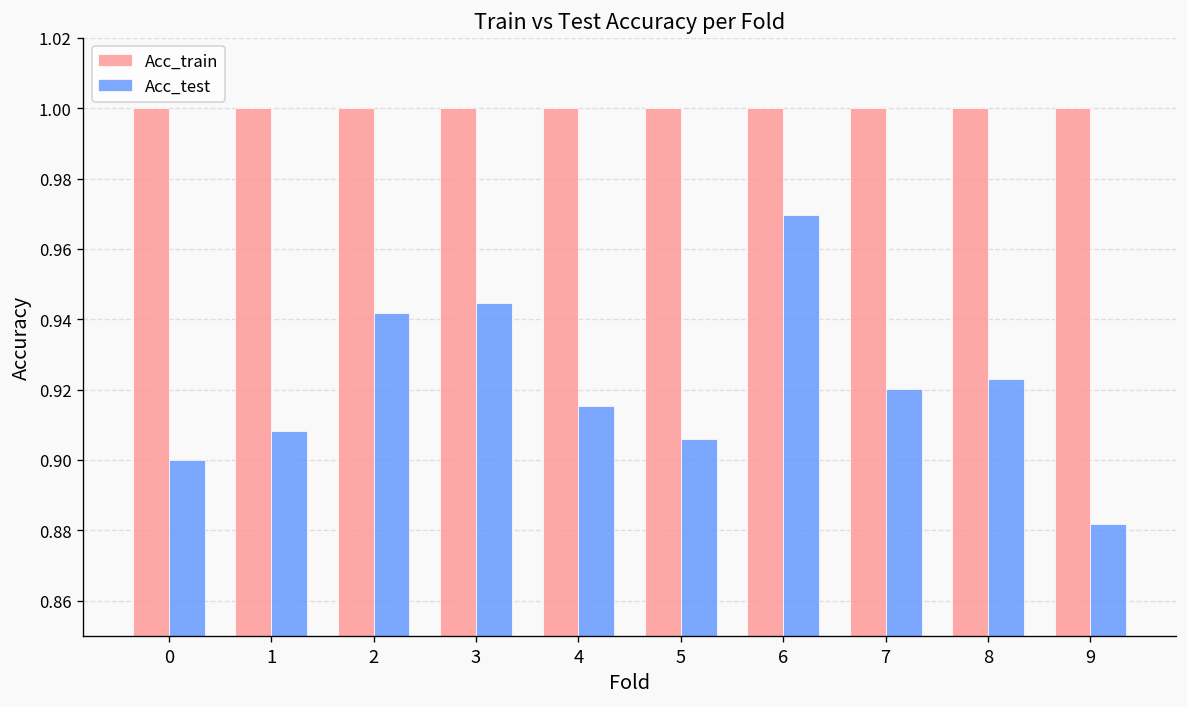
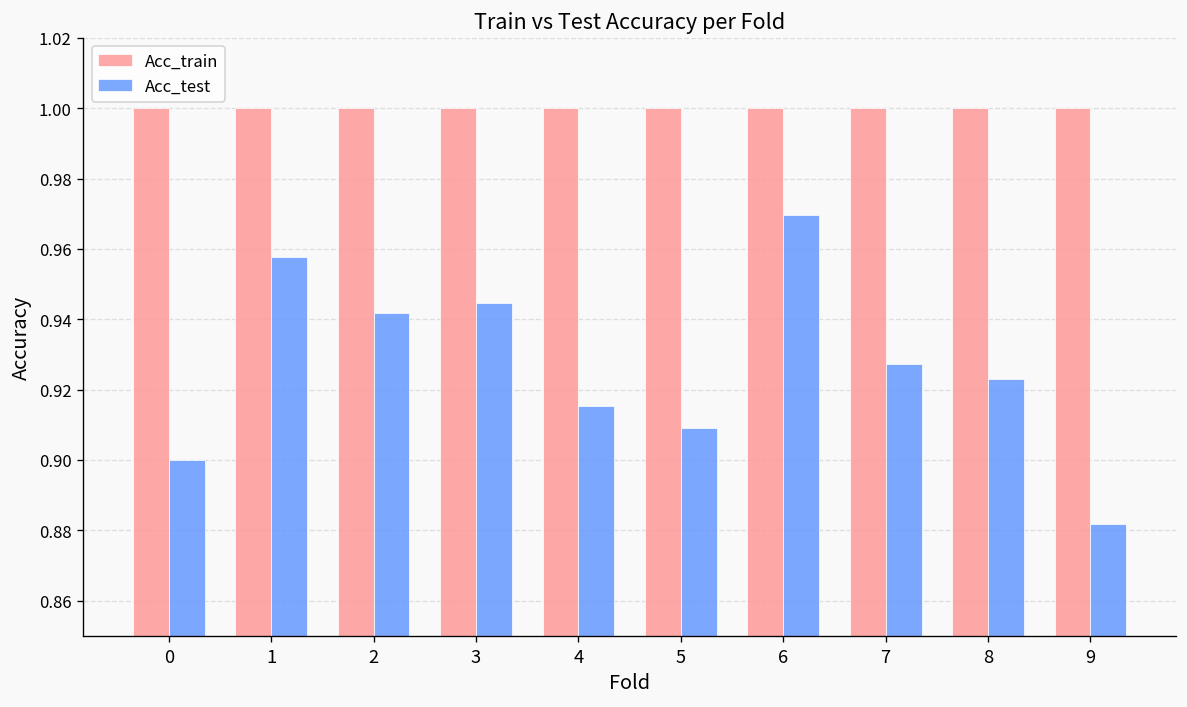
  {
    "Acc_train": {
      "0": 1.000,
      "1": 1.000,
      "2": 1.000,
      "3": 1.000,
      "4": 1.000,
      "5": 1.000,
      "6": 1.000,
      "7": 1.000,
      "8": 1.000,
      "9": 1.000
    },
    "Acc_test": {
      "0": 0.900,
-     "1": 0.908,
+     "1": 0.958,
      "2": 0.942,
      "3": 0.945,
      "4": 0.915,
-     "5": 0.906,
+     "5": 0.909,
      "6": 0.970,
-     "7": 0.920,
+     "7": 0.927,
      "8": 0.923,
      "9": 0.882
    }
  }
